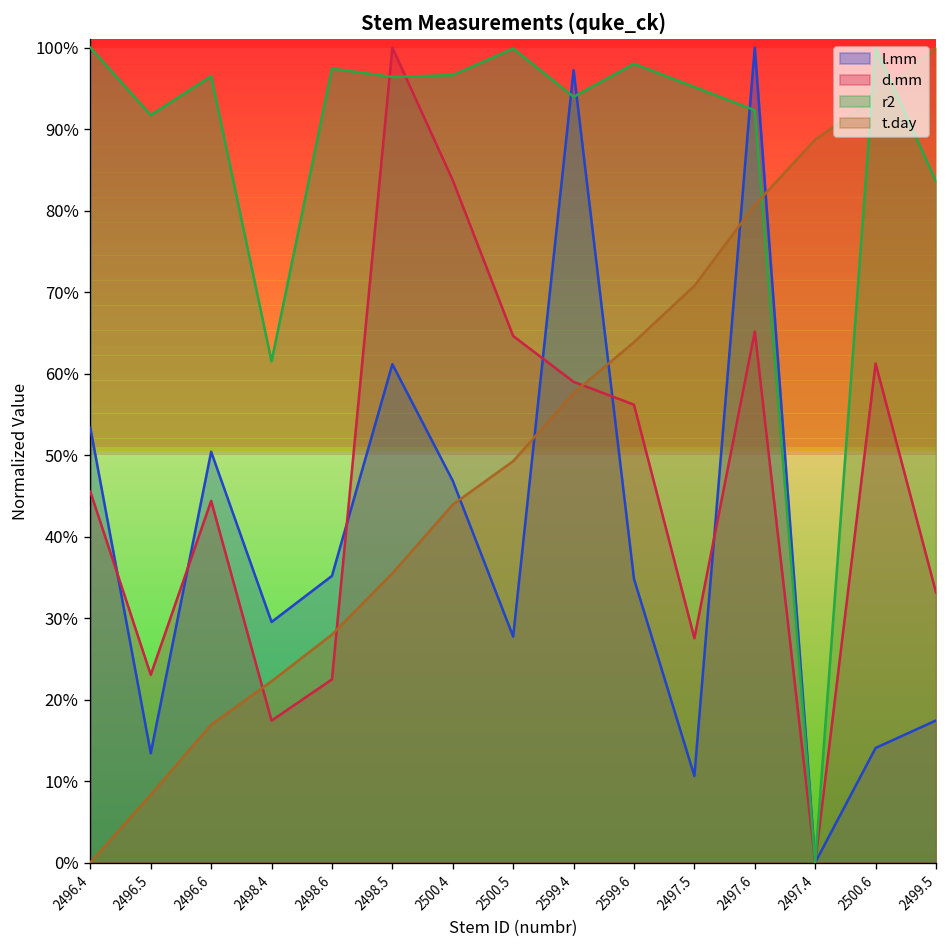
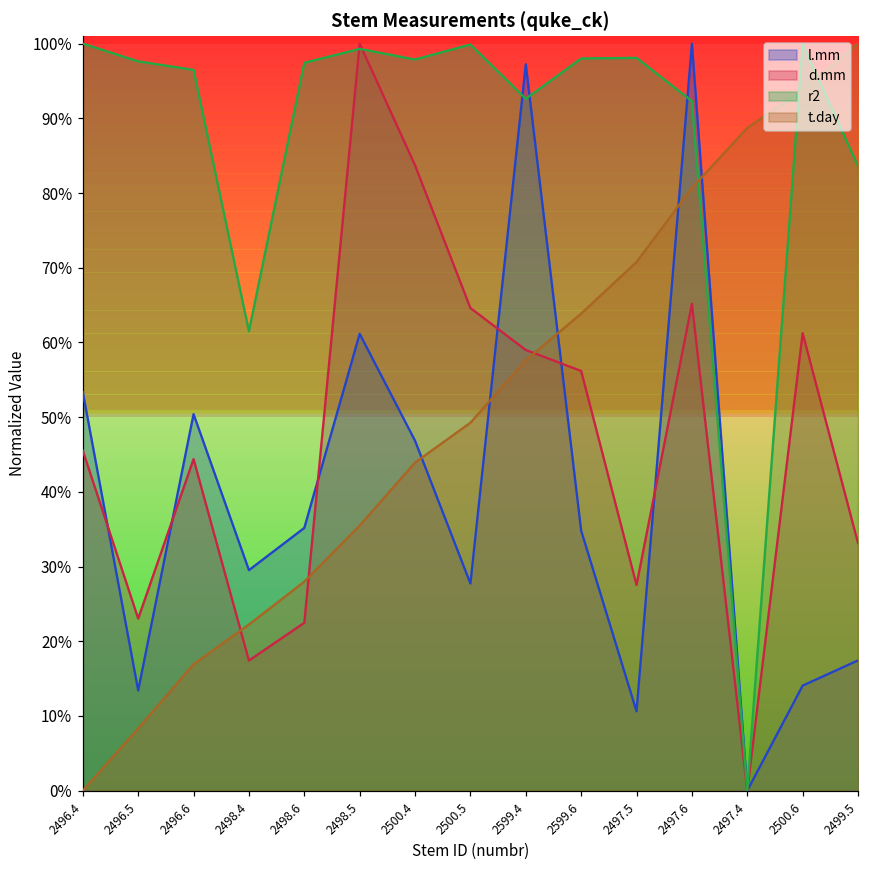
  {
    "l.mm": {
      "2496.4": "53%",
      "2496.5": "13%",
      "2496.6": "50%",
      "2498.4": "30%",
      "2498.6": "35%",
      "2498.5": "61%",
      "2500.4": "47%",
      "2500.5": "28%",
      "2599.4": "97%",
      "2599.6": "35%",
      "2497.5": "11%",
      "2497.6": "100%",
      "2500.6": "14%",
      "2499.5": "17%"
    },
    "r2": {
      "2496.4": "100%",
-     "2496.5": "92%",
+     "2496.5": "98%",
      "2496.6": "96%",
      "2498.4": "61%",
      "2498.6": "97%",
-     "2498.5": "96%",
-     "2500.4": "97%",
+     "2498.5": "99%",
+     "2500.4": "98%",
      "2500.5": "100%",
-     "2599.4": "94%",
+     "2599.4": "93%",
      "2599.6": "98%",
-     "2497.5": "95%",
+     "2497.5": "98%",
      "2497.6": "92%",
      "2499.5": "84%"
    }
  }
